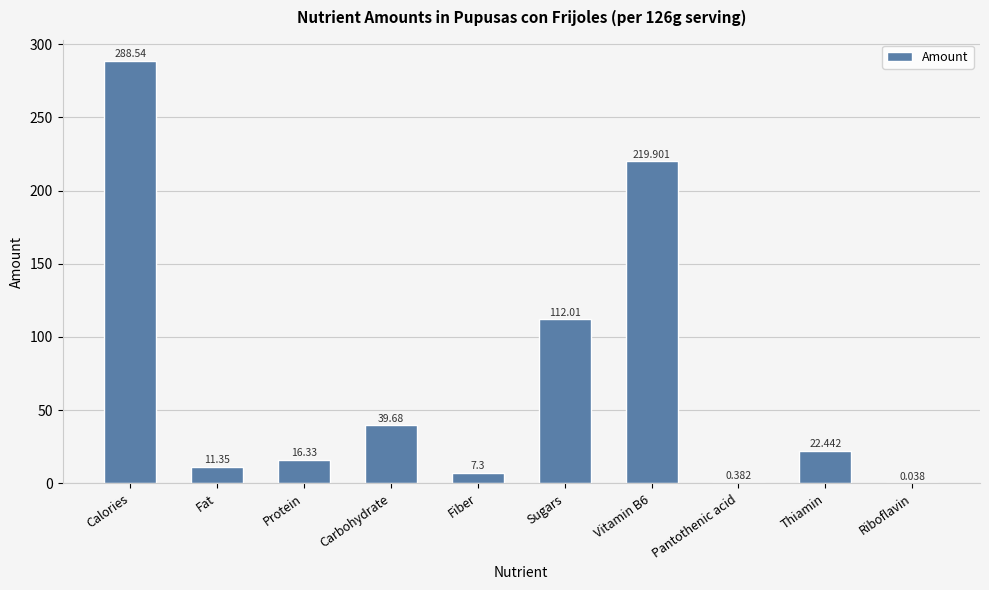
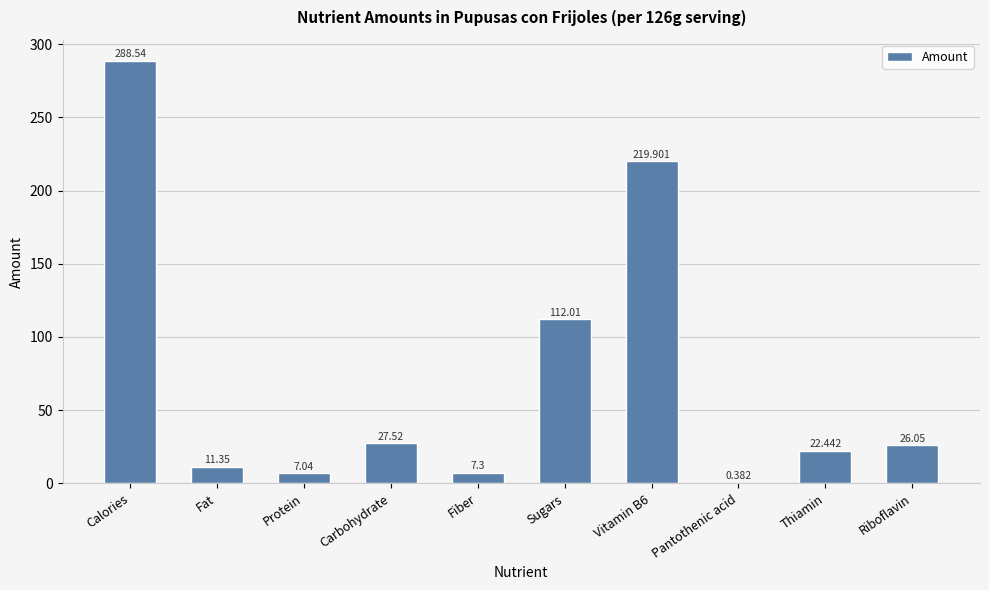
  {
    "Calories": 288.54,
    "Fat": 11.35,
-   "Protein": 16.33,
-   "Carbohydrate": 39.68,
+   "Protein": 7.04,
+   "Carbohydrate": 27.52,
    "Fiber": 7.3,
    "Sugars": 112.01,
    "Vitamin B6": 219.901,
    "Pantothenic acid": 0.382,
    "Thiamin": 22.442,
-   "Riboflavin": 0.038
+   "Riboflavin": 26.05
  }
